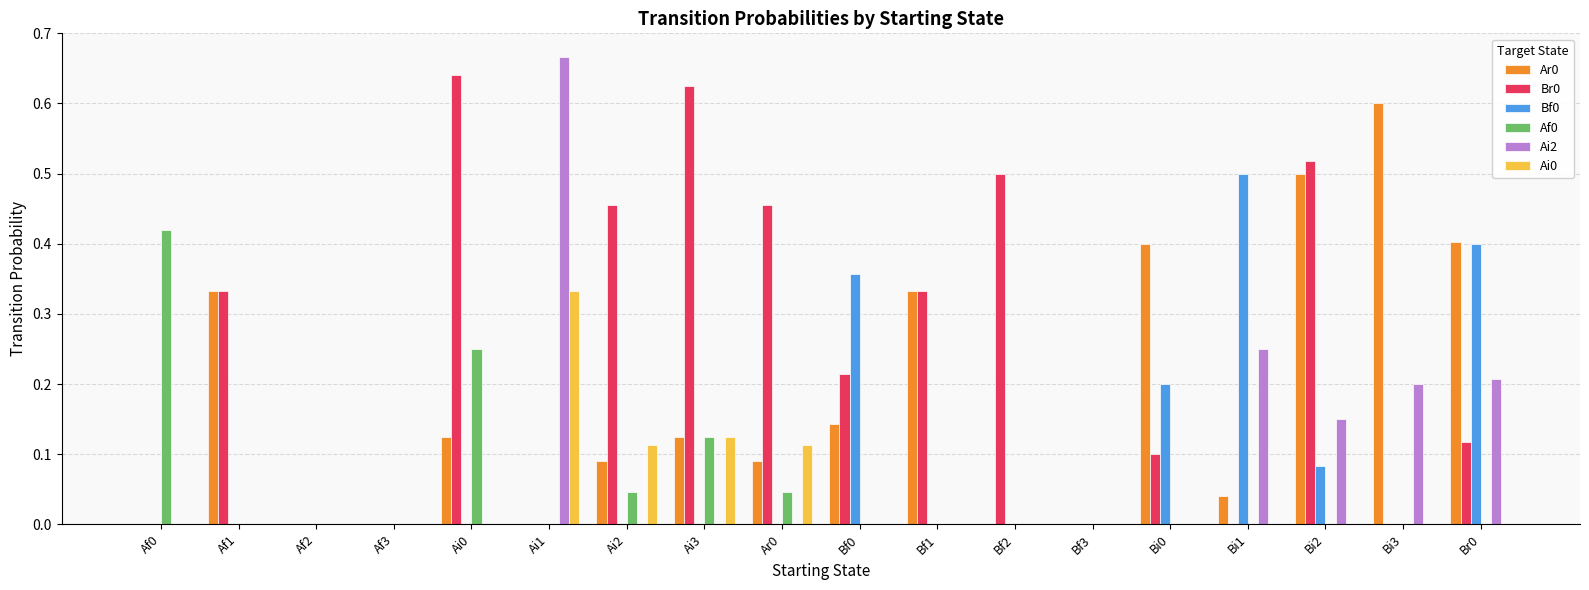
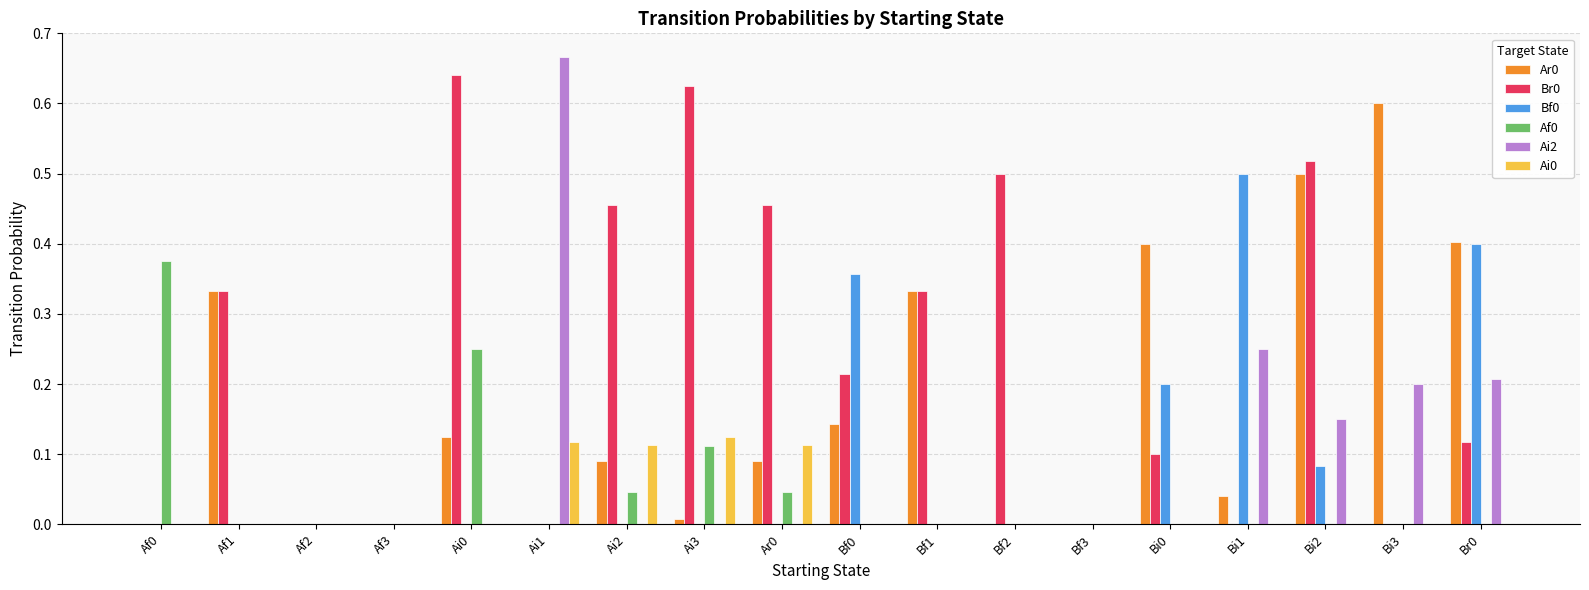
  {
    "Ar0": {
      "Af0": 0.00,
      "Af1": 0.33,
      "Af2": 0.00,
      "Af3": 0.00,
      "Ai0": 0.13,
      "Ai1": 0.00,
      "Ai2": 0.09,
-     "Ai3": 0.13,
+     "Ai3": 0.01,
      "Ar0": 0.09,
      "Bf0": 0.14,
      "Bf1": 0.33,
      "Bf2": 0.00,
      "Bf3": 0.00,
      "Bi0": 0.40,
      "Bi1": 0.04,
      "Bi2": 0.50,
      "Bi3": 0.60,
      "Br0": 0.40
    },
    "Br0": {
      "Af0": 0.00,
      "Af1": 0.33,
      "Af2": 0.00,
      "Af3": 0.00,
      "Ai0": 0.64,
      "Ai1": 0.00,
      "Ai2": 0.45,
      "Ai3": 0.63,
      "Ar0": 0.45,
      "Bf0": 0.21,
      "Bf1": 0.33,
      "Bf2": 0.50,
      "Bf3": 0.00,
      "Bi0": 0.10,
      "Bi1": 0.00,
      "Bi2": 0.52,
      "Bi3": 0.00,
      "Br0": 0.12
    },
    "Bf0": {
      "Af0": 0.00,
      "Af1": 0.00,
      "Af2": 0.00,
      "Af3": 0.00,
      "Ai0": 0.00,
      "Ai1": 0.00,
      "Ai2": 0.00,
      "Ai3": 0.00,
      "Ar0": 0.00,
      "Bf0": 0.36,
      "Bf1": 0.00,
      "Bf2": 0.00,
      "Bf3": 0.00,
      "Bi0": 0.20,
      "Bi1": 0.50,
      "Bi2": 0.08,
      "Bi3": 0.00,
      "Br0": 0.40
    },
    "Af0": {
-     "Af0": 0.42,
+     "Af0": 0.38,
      "Af1": 0.00,
      "Af2": 0.00,
      "Af3": 0.00,
      "Ai0": 0.25,
      "Ai1": 0.00,
      "Ai2": 0.05,
-     "Ai3": 0.13,
+     "Ai3": 0.11,
      "Ar0": 0.05,
      "Bf0": 0.00,
      "Bf1": 0.00,
      "Bf2": 0.00,
      "Bf3": 0.00,
      "Bi0": 0.00,
      "Bi1": 0.00,
      "Bi2": 0.00,
      "Bi3": 0.00,
      "Br0": 0.00
    },
    "Ai2": {
      "Af0": 0.00,
      "Af1": 0.00,
      "Af2": 0.00,
      "Af3": 0.00,
      "Ai0": 0.00,
      "Ai1": 0.67,
      "Ai2": 0.00,
      "Ai3": 0.00,
      "Ar0": 0.00,
      "Bf0": 0.00,
      "Bf1": 0.00,
      "Bf2": 0.00,
      "Bf3": 0.00,
      "Bi0": 0.00,
      "Bi1": 0.25,
      "Bi2": 0.15,
      "Bi3": 0.20,
      "Br0": 0.21
    },
    "Ai0": {
      "Af0": 0.00,
      "Af1": 0.00,
      "Af2": 0.00,
      "Af3": 0.00,
      "Ai0": 0.00,
-     "Ai1": 0.33,
+     "Ai1": 0.12,
      "Ai2": 0.11,
      "Ai3": 0.13,
      "Ar0": 0.11,
      "Bf0": 0.00,
      "Bf1": 0.00,
      "Bf2": 0.00,
      "Bf3": 0.00,
      "Bi0": 0.00,
      "Bi1": 0.00,
      "Bi2": 0.00,
      "Bi3": 0.00,
      "Br0": 0.00
    }
  }
